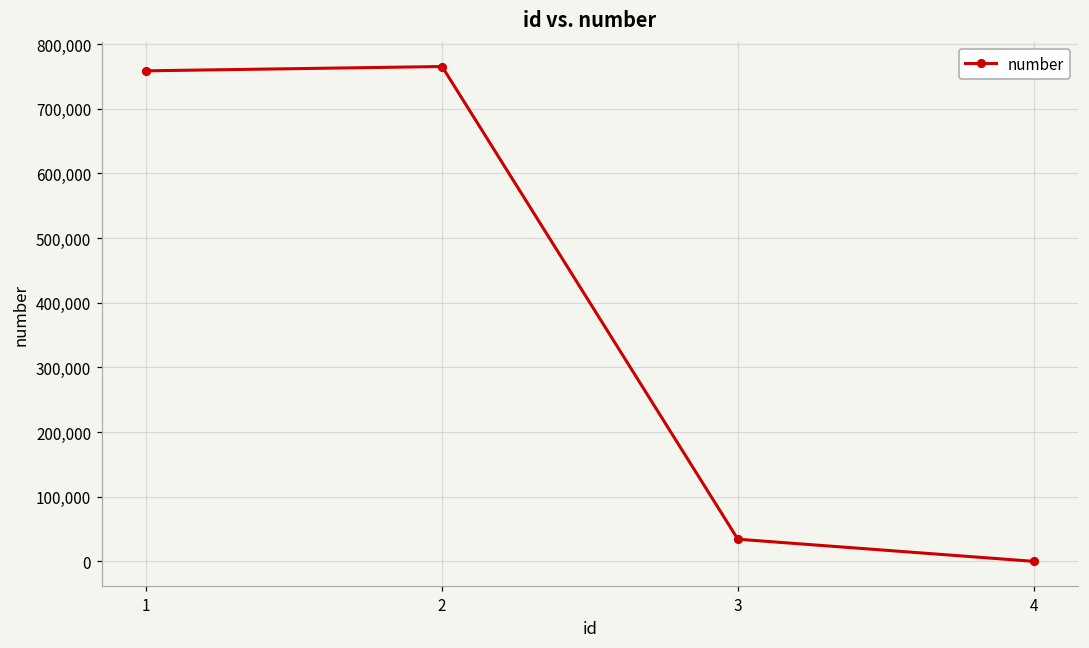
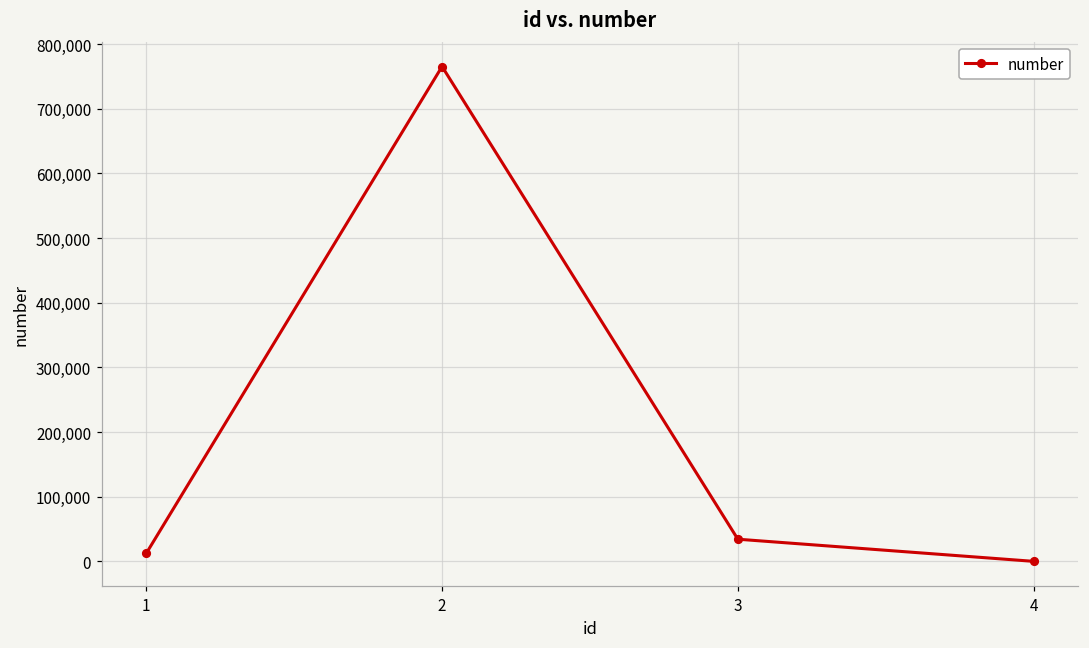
  {
-   "1": "760,000",
+   "1": "10,000",
    "2": "770,000",
    "3": "30,000",
    "4": "0"
  }
